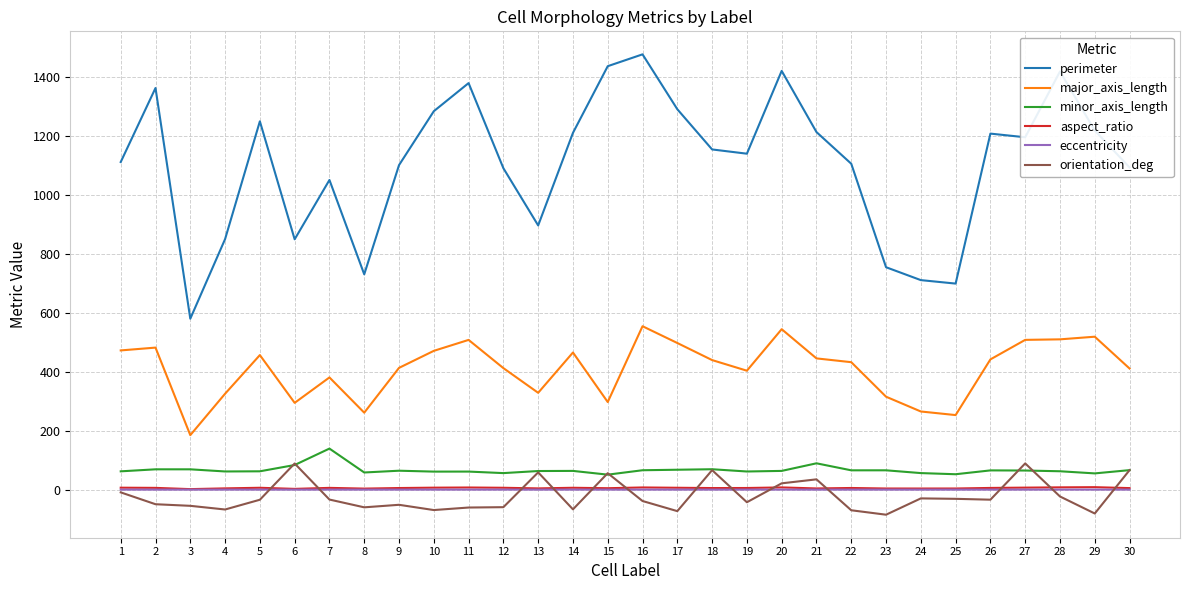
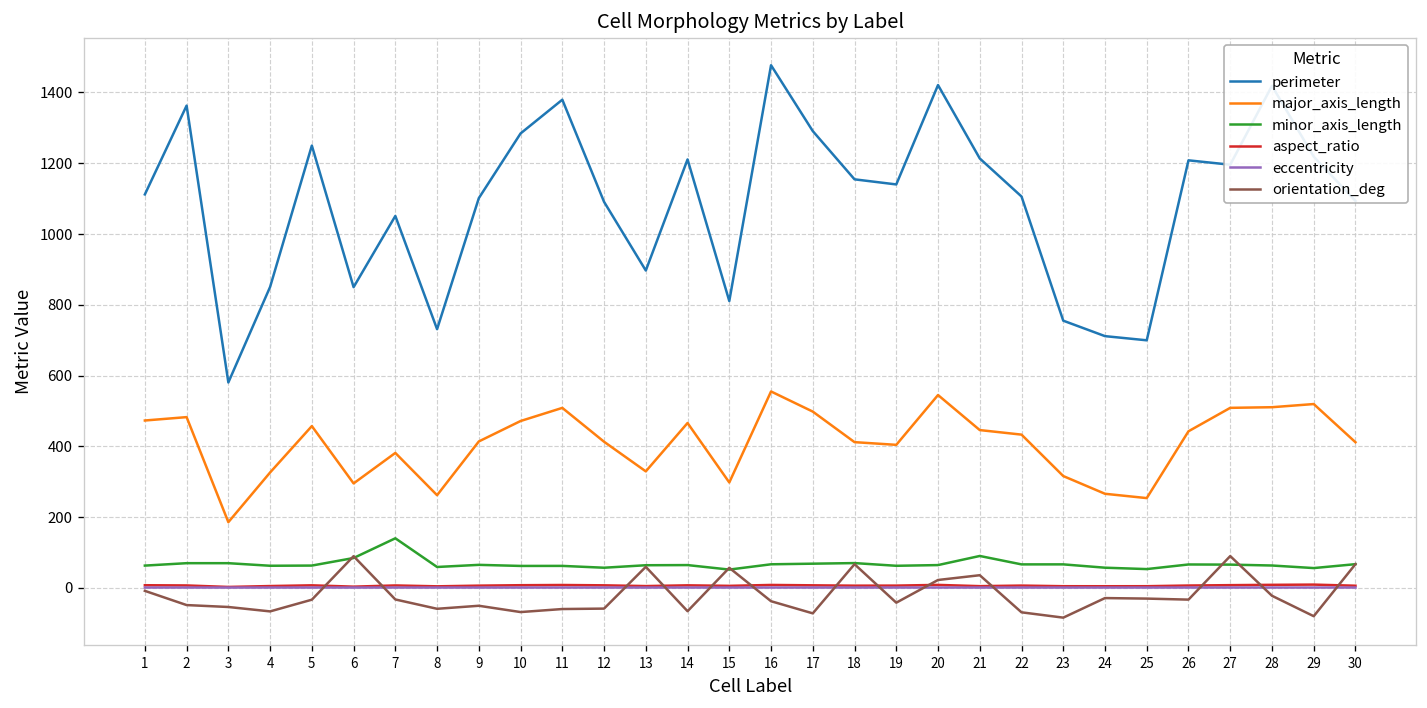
  {
    "perimeter": {
      "1": 1110,
      "2": 1360,
      "3": 580,
      "4": 850,
      "5": 1250,
      "6": 850,
      "7": 1050,
      "8": 730,
      "9": 1100,
      "10": 1280,
      "11": 1380,
      "12": 1090,
      "13": 900,
      "14": 1210,
-     "15": 1440,
+     "15": 810,
      "16": 1480,
      "17": 1290,
      "18": 1150,
      "19": 1140,
      "20": 1420,
      "21": 1210,
      "22": 1110,
      "23": 760,
      "24": 710,
      "25": 700,
      "26": 1210
    },
    "major_axis_length": {
      "1": 470,
      "2": 480,
      "3": 190,
      "4": 330,
      "5": 460,
      "6": 300,
      "7": 380,
      "8": 260,
      "9": 410,
      "10": 470,
      "11": 510,
      "12": 410,
      "13": 330,
      "14": 470,
      "15": 300,
      "16": 560,
      "17": 500,
-     "18": 440,
+     "18": 410,
      "19": 400,
      "20": 540,
      "21": 450,
      "22": 430,
      "23": 320,
      "24": 270,
      "25": 250,
      "26": 440,
      "27": 510,
      "28": 510,
      "29": 520,
      "30": 410
    },
    "minor_axis_length": {
      "1": 60,
      "2": 70,
      "3": 70,
      "4": 60,
      "5": 60,
      "7": 140,
      "8": 60,
      "9": 70,
      "10": 60,
      "11": 60,
      "12": 60,
      "14": 60,
      "16": 70,
      "17": 70,
      "19": 60,
      "20": 60,
      "21": 90,
      "22": 70,
      "23": 70,
      "24": 60,
      "25": 50,
      "26": 70,
      "27": 70,
      "28": 60,
      "29": 60
    },
    "orientation_deg": {
      "1": -10,
      "2": -50,
      "3": -50,
      "4": -70,
      "5": -30,
      "7": -30,
      "8": -60,
      "9": -50,
      "10": -70,
      "11": -60,
      "12": -60,
      "14": -70,
      "16": -40,
      "17": -70,
      "19": -40,
      "20": 20,
      "21": 40,
      "22": -70,
      "23": -80,
      "24": -30,
      "25": -30,
      "26": -30,
      "27": 90,
      "28": -20,
      "29": -80
    }
  }
